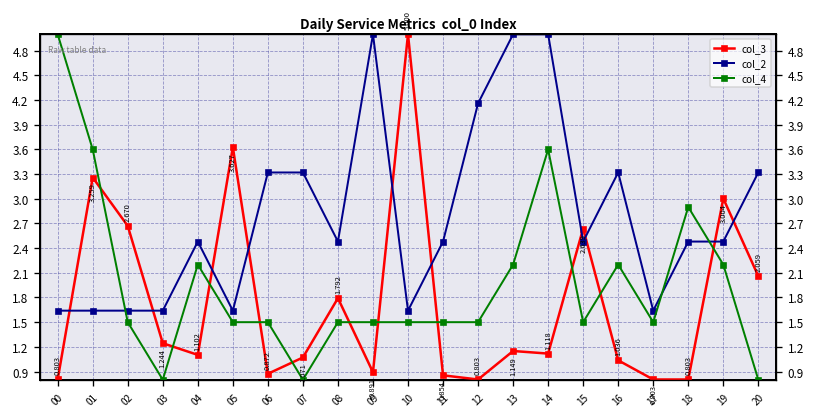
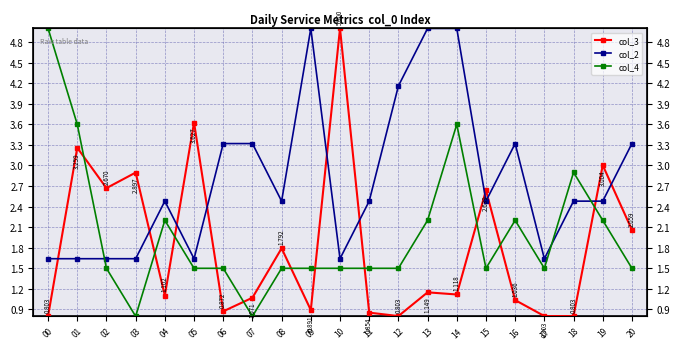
  {
    "col_3": {
      "00": 0.803,
      "01": 3.259,
      "02": 2.670,
-     "03": 1.244,
+     "03": 2.897,
      "04": 1.102,
      "05": 3.627,
      "06": 0.872,
      "08": 1.792,
      "09": 0.891,
      "10": 5.000,
      "11": 0.854,
      "12": 0.803,
      "13": 1.149,
      "14": 1.118,
      "16": 1.036,
      "17": 0.803,
      "18": 0.803,
      "19": 3.004,
      "20": 2.059
    },
    "col_2": {
      "00": 1.6,
      "01": 1.6,
      "02": 1.6,
      "03": 1.6,
      "04": 2.5,
      "05": 1.6,
      "06": 3.3,
      "07": 3.3,
      "08": 2.5,
      "10": 1.6,
      "11": 2.5,
      "12": 4.2,
      "13": 5.0,
      "14": 5.0,
      "16": 3.3,
      "17": 1.6,
      "18": 2.5,
      "19": 2.5,
      "20": 3.3
    },
    "col_4": {
      "00": 5.0,
      "01": 3.6,
      "02": 1.5,
      "03": 0.8,
      "04": 2.2,
      "05": 1.5,
      "06": 1.5,
      "08": 1.5,
      "09": 1.5,
      "10": 1.5,
      "11": 1.5,
      "12": 1.5,
      "13": 2.2,
      "14": 3.6,
      "15": 1.5,
      "16": 2.2,
      "17": 1.5,
      "18": 2.9,
      "19": 2.2,
-     "20": 0.8
+     "20": 1.5
    }
  }
